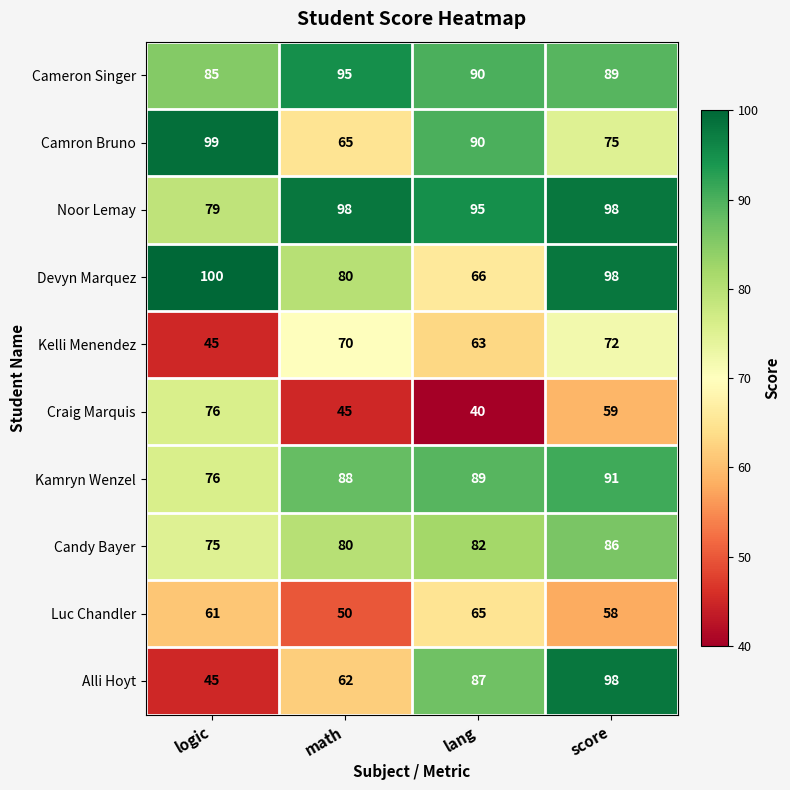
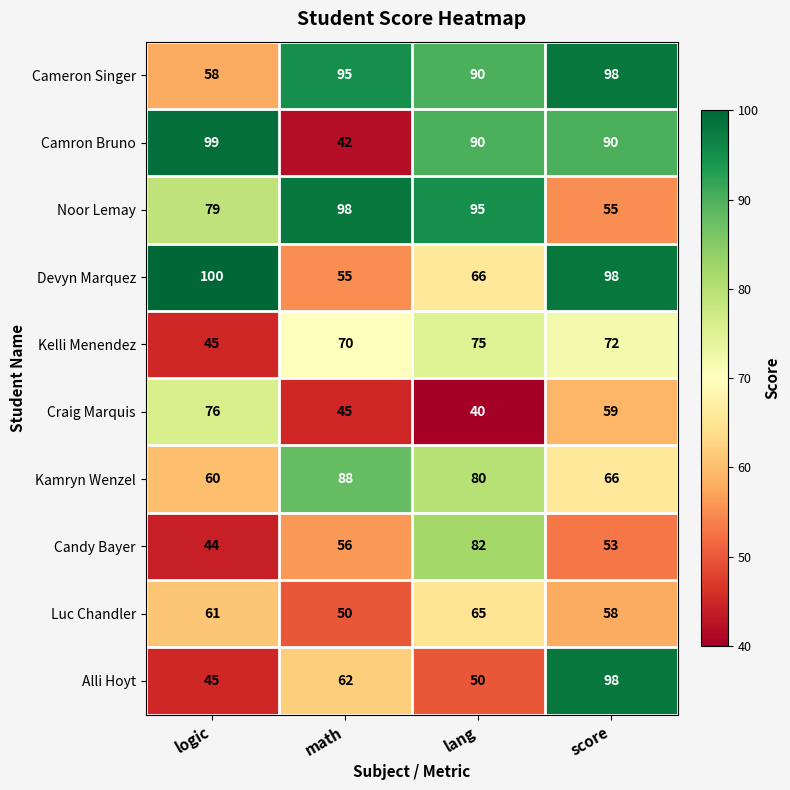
  {
    "Cameron Singer": {
-     "logic": 85,
+     "logic": 58,
      "math": 95,
      "lang": 90,
-     "score": 89
+     "score": 98
    },
    "Camron Bruno": {
      "logic": 99,
-     "math": 65,
+     "math": 42,
      "lang": 90,
-     "score": 75
+     "score": 90
    },
    "Noor Lemay": {
      "logic": 79,
      "math": 98,
      "lang": 95,
-     "score": 98
+     "score": 55
    },
    "Devyn Marquez": {
      "logic": 100,
-     "math": 80,
+     "math": 55,
      "lang": 66,
      "score": 98
    },
    "Kelli Menendez": {
      "logic": 45,
      "math": 70,
-     "lang": 63,
+     "lang": 75,
      "score": 72
    },
    "Craig Marquis": {
      "logic": 76,
      "math": 45,
      "lang": 40,
      "score": 59
    },
    "Kamryn Wenzel": {
-     "logic": 76,
+     "logic": 60,
      "math": 88,
-     "lang": 89,
-     "score": 91
+     "lang": 80,
+     "score": 66
    },
    "Candy Bayer": {
-     "logic": 75,
-     "math": 80,
+     "logic": 44,
+     "math": 56,
      "lang": 82,
-     "score": 86
+     "score": 53
    },
    "Luc Chandler": {
      "logic": 61,
      "math": 50,
      "lang": 65,
      "score": 58
    },
    "Alli Hoyt": {
      "logic": 45,
      "math": 62,
-     "lang": 87,
+     "lang": 50,
      "score": 98
    }
  }
